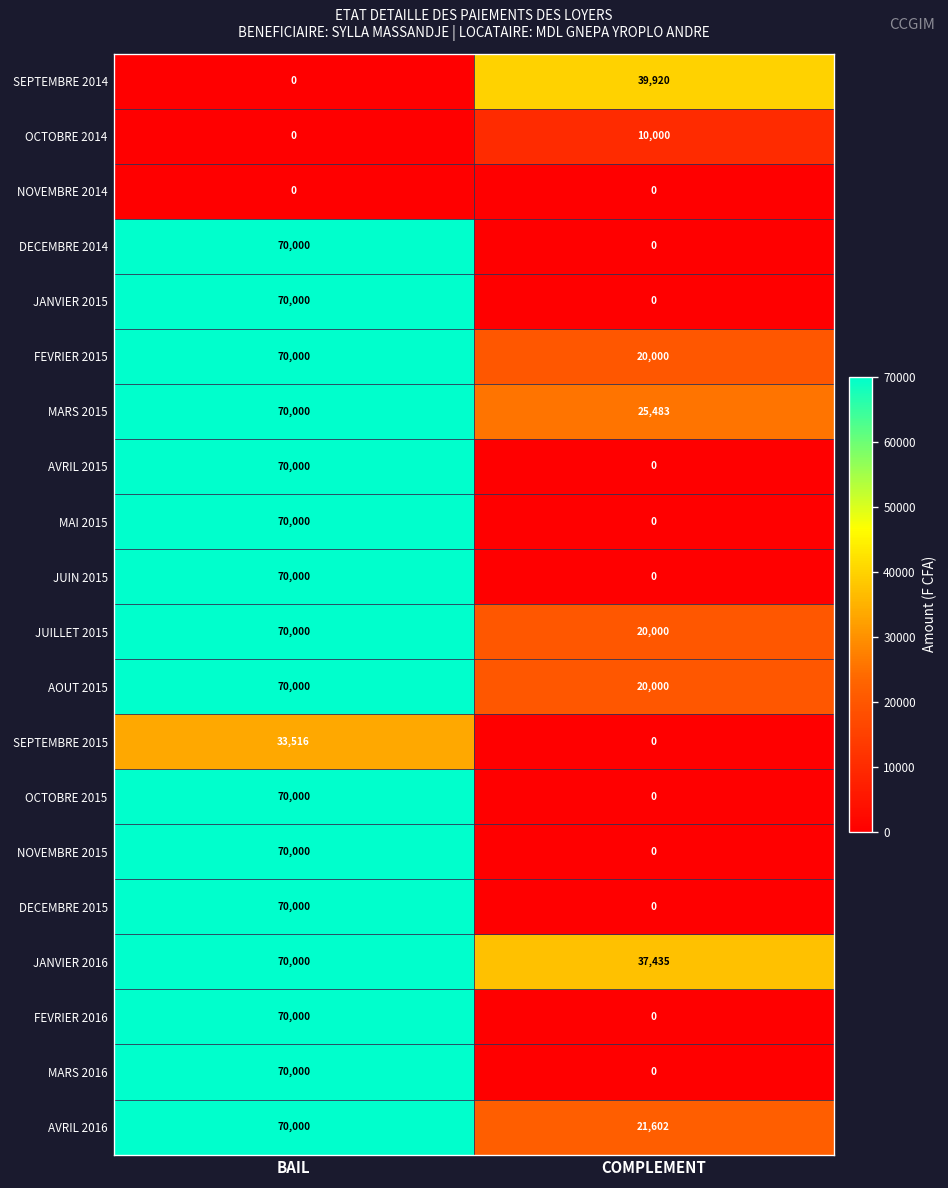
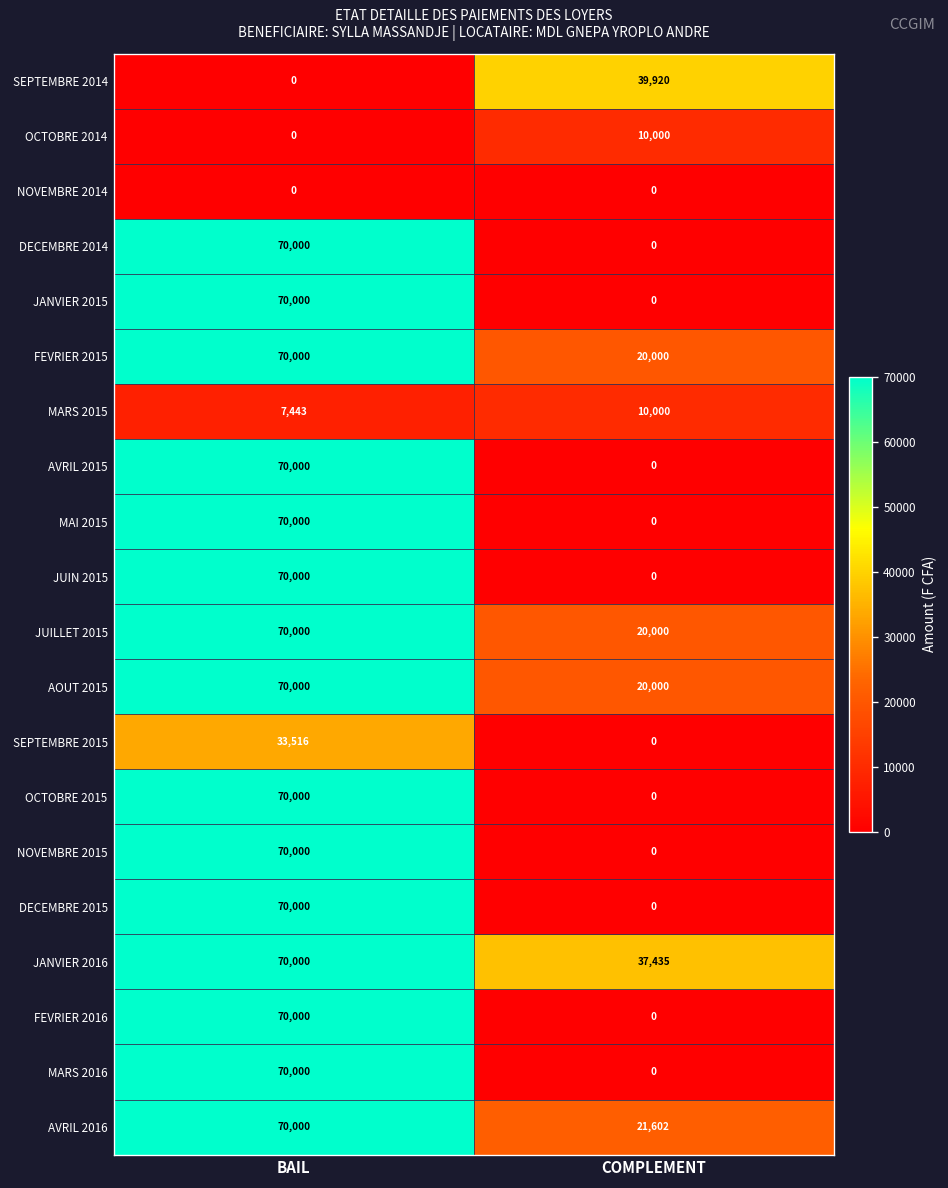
  {
    "SEPTEMBRE 2014": {
      "BAIL": "0",
      "COMPLEMENT": "39,920"
    },
    "OCTOBRE 2014": {
      "BAIL": "0",
      "COMPLEMENT": "10,000"
    },
    "NOVEMBRE 2014": {
      "BAIL": "0",
      "COMPLEMENT": "0"
    },
    "DECEMBRE 2014": {
      "BAIL": "70,000",
      "COMPLEMENT": "0"
    },
    "JANVIER 2015": {
      "BAIL": "70,000",
      "COMPLEMENT": "0"
    },
    "FEVRIER 2015": {
      "BAIL": "70,000",
      "COMPLEMENT": "20,000"
    },
    "MARS 2015": {
-     "BAIL": "70,000",
-     "COMPLEMENT": "25,483"
+     "BAIL": "7,443",
+     "COMPLEMENT": "10,000"
    },
    "AVRIL 2015": {
      "BAIL": "70,000",
      "COMPLEMENT": "0"
    },
    "MAI 2015": {
      "BAIL": "70,000",
      "COMPLEMENT": "0"
    },
    "JUIN 2015": {
      "BAIL": "70,000",
      "COMPLEMENT": "0"
    },
    "JUILLET 2015": {
      "BAIL": "70,000",
      "COMPLEMENT": "20,000"
    },
    "AOUT 2015": {
      "BAIL": "70,000",
      "COMPLEMENT": "20,000"
    },
    "SEPTEMBRE 2015": {
      "BAIL": "33,516",
      "COMPLEMENT": "0"
    },
    "OCTOBRE 2015": {
      "BAIL": "70,000",
      "COMPLEMENT": "0"
    },
    "NOVEMBRE 2015": {
      "BAIL": "70,000",
      "COMPLEMENT": "0"
    },
    "DECEMBRE 2015": {
      "BAIL": "70,000",
      "COMPLEMENT": "0"
    },
    "JANVIER 2016": {
      "BAIL": "70,000",
      "COMPLEMENT": "37,435"
    },
    "FEVRIER 2016": {
      "BAIL": "70,000",
      "COMPLEMENT": "0"
    },
    "MARS 2016": {
      "BAIL": "70,000",
      "COMPLEMENT": "0"
    },
    "AVRIL 2016": {
      "BAIL": "70,000",
      "COMPLEMENT": "21,602"
    }
  }
